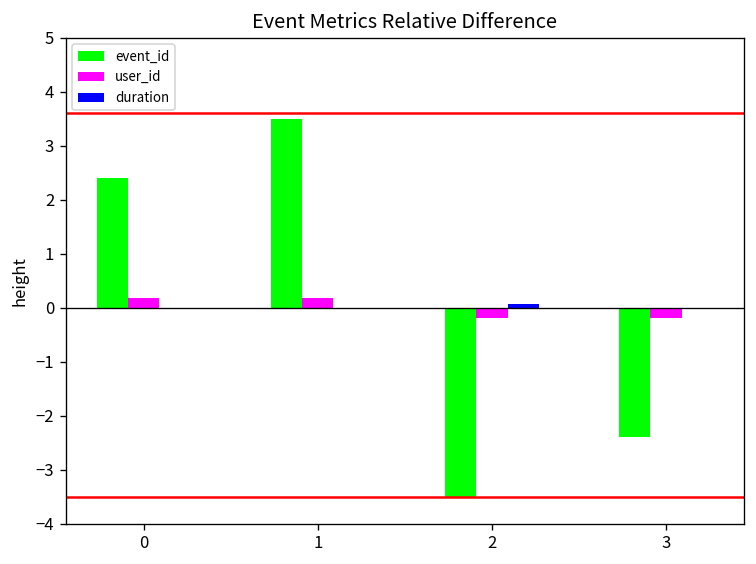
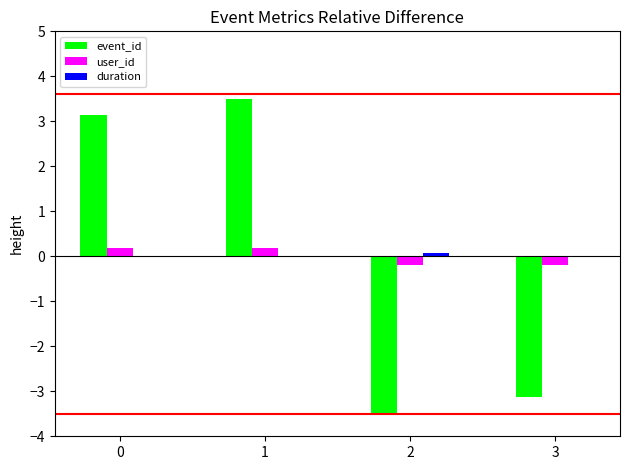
  {
    "event_id": {
-     "0": 2.4,
+     "0": 3.1,
      "1": 3.5,
      "2": -3.5,
-     "3": -2.4
+     "3": -3.1
    },
    "user_id": {
      "0": 0.2,
      "1": 0.2,
      "2": -0.2,
      "3": -0.2
    },
    "duration": {
      "2": 0.1
    }
  }
